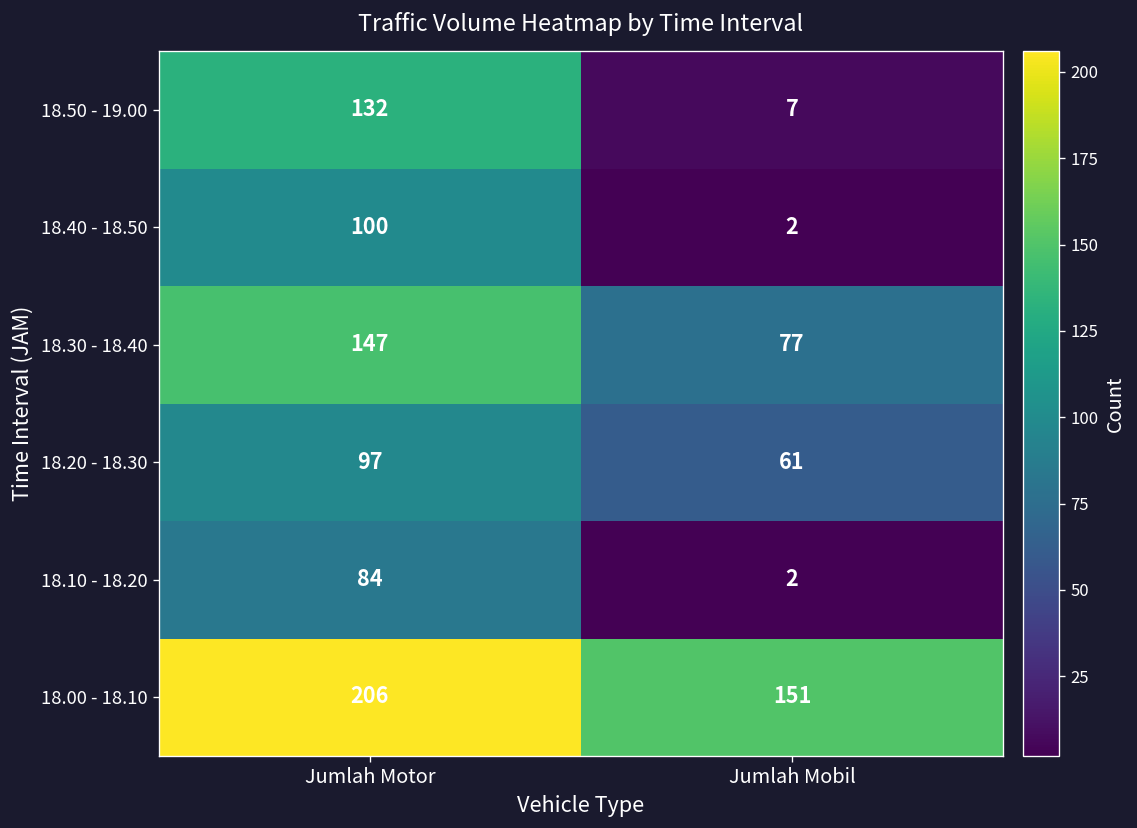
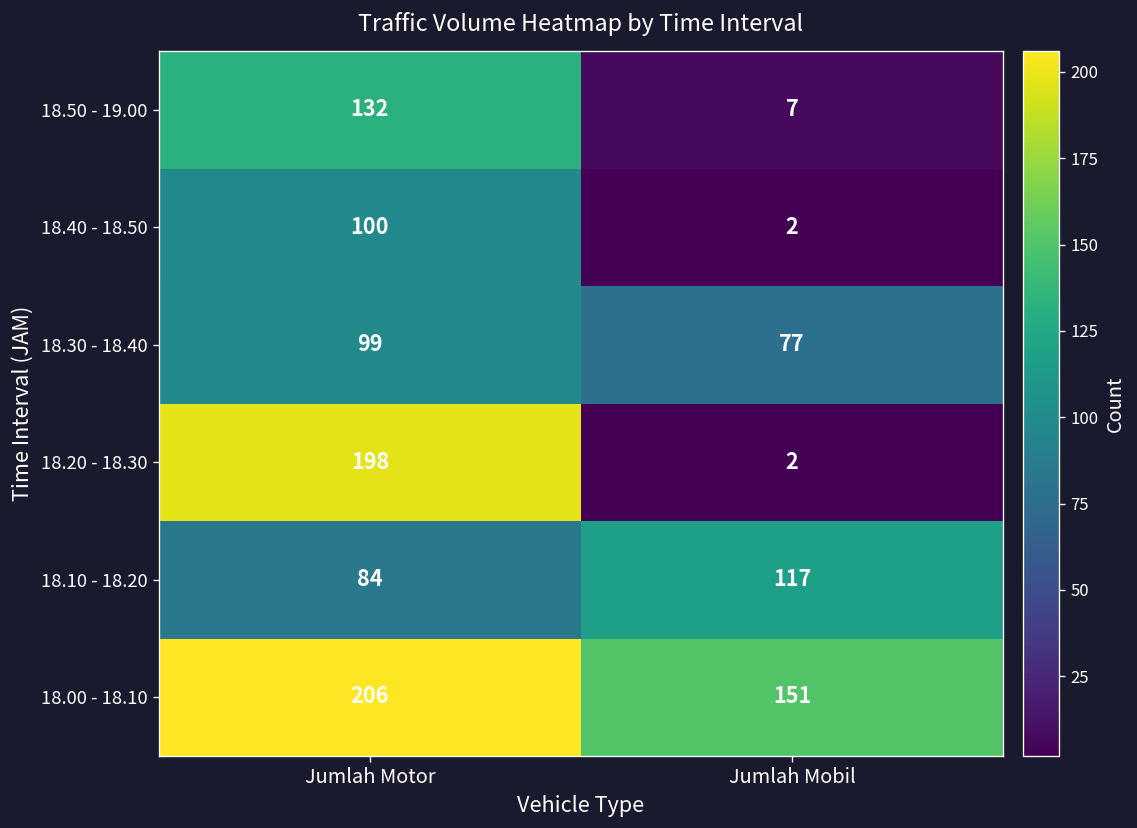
  {
    "18.50 - 19.00": {
      "Jumlah Motor": 132,
      "Jumlah Mobil": 7
    },
    "18.40 - 18.50": {
      "Jumlah Motor": 100,
      "Jumlah Mobil": 2
    },
    "18.30 - 18.40": {
-     "Jumlah Motor": 147,
+     "Jumlah Motor": 99,
      "Jumlah Mobil": 77
    },
    "18.20 - 18.30": {
-     "Jumlah Motor": 97,
-     "Jumlah Mobil": 61
+     "Jumlah Motor": 198,
+     "Jumlah Mobil": 2
    },
    "18.10 - 18.20": {
      "Jumlah Motor": 84,
-     "Jumlah Mobil": 2
+     "Jumlah Mobil": 117
    },
    "18.00 - 18.10": {
      "Jumlah Motor": 206,
      "Jumlah Mobil": 151
    }
  }
